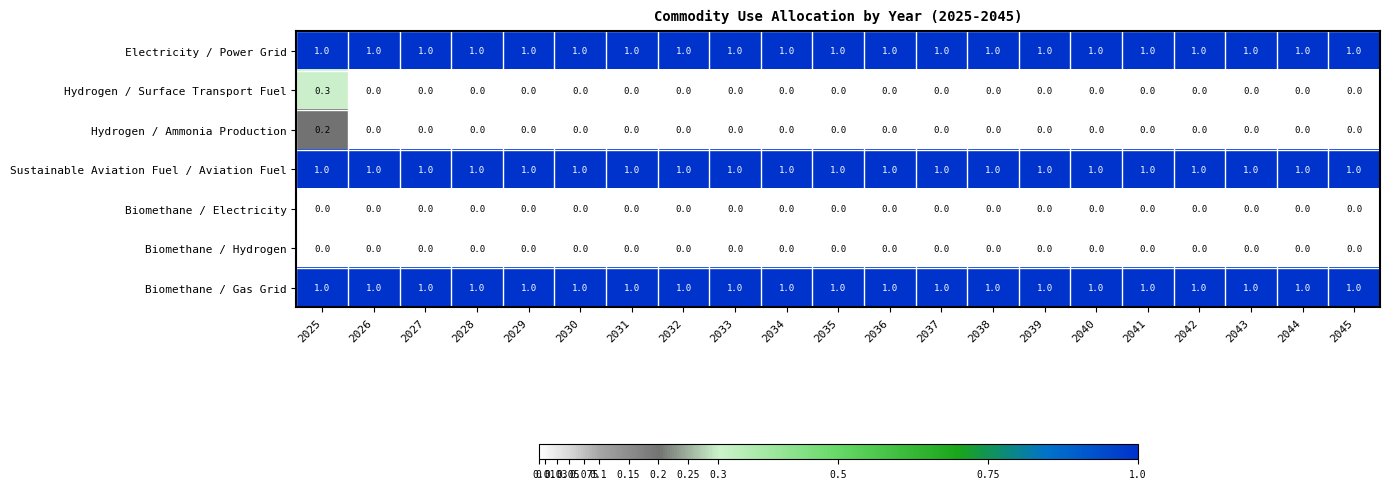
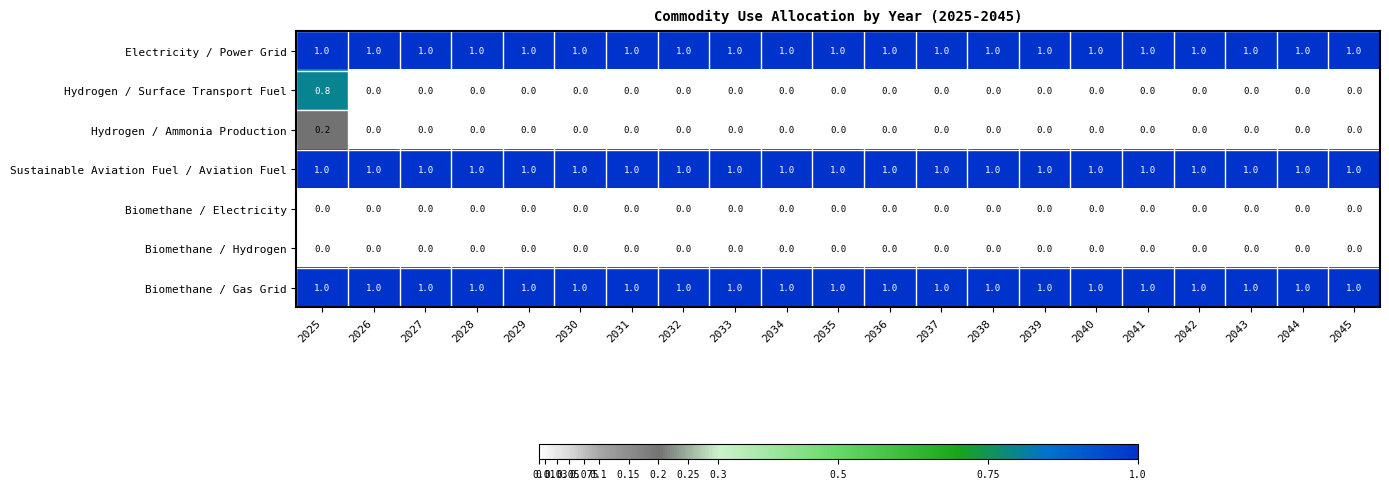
  {
    "Electricity / Power Grid": {
      "2025": 1.0,
      "2026": 1.0,
      "2027": 1.0,
      "2028": 1.0,
      "2029": 1.0,
      "2030": 1.0,
      "2031": 1.0,
      "2032": 1.0,
      "2033": 1.0,
      "2034": 1.0,
      "2035": 1.0,
      "2036": 1.0,
      "2037": 1.0,
      "2038": 1.0,
      "2039": 1.0,
      "2040": 1.0,
      "2041": 1.0,
      "2042": 1.0,
      "2043": 1.0,
      "2044": 1.0,
      "2045": 1.0
    },
    "Hydrogen / Surface Transport Fuel": {
-     "2025": 0.3,
+     "2025": 0.8,
      "2026": 0.0,
      "2027": 0.0,
      "2028": 0.0,
      "2029": 0.0,
      "2030": 0.0,
      "2031": 0.0,
      "2032": 0.0,
      "2033": 0.0,
      "2034": 0.0,
      "2035": 0.0,
      "2036": 0.0,
      "2037": 0.0,
      "2038": 0.0,
      "2039": 0.0,
      "2040": 0.0,
      "2041": 0.0,
      "2042": 0.0,
      "2043": 0.0,
      "2044": 0.0,
      "2045": 0.0
    },
    "Hydrogen / Ammonia Production": {
      "2025": 0.2,
      "2026": 0.0,
      "2027": 0.0,
      "2028": 0.0,
      "2029": 0.0,
      "2030": 0.0,
      "2031": 0.0,
      "2032": 0.0,
      "2033": 0.0,
      "2034": 0.0,
      "2035": 0.0,
      "2036": 0.0,
      "2037": 0.0,
      "2038": 0.0,
      "2039": 0.0,
      "2040": 0.0,
      "2041": 0.0,
      "2042": 0.0,
      "2043": 0.0,
      "2044": 0.0,
      "2045": 0.0
    },
    "Sustainable Aviation Fuel / Aviation Fuel": {
      "2025": 1.0,
      "2026": 1.0,
      "2027": 1.0,
      "2028": 1.0,
      "2029": 1.0,
      "2030": 1.0,
      "2031": 1.0,
      "2032": 1.0,
      "2033": 1.0,
      "2034": 1.0,
      "2035": 1.0,
      "2036": 1.0,
      "2037": 1.0,
      "2038": 1.0,
      "2039": 1.0,
      "2040": 1.0,
      "2041": 1.0,
      "2042": 1.0,
      "2043": 1.0,
      "2044": 1.0,
      "2045": 1.0
    },
    "Biomethane / Electricity": {
      "2025": 0.0,
      "2026": 0.0,
      "2027": 0.0,
      "2028": 0.0,
      "2029": 0.0,
      "2030": 0.0,
      "2031": 0.0,
      "2032": 0.0,
      "2033": 0.0,
      "2034": 0.0,
      "2035": 0.0,
      "2036": 0.0,
      "2037": 0.0,
      "2038": 0.0,
      "2039": 0.0,
      "2040": 0.0,
      "2041": 0.0,
      "2042": 0.0,
      "2043": 0.0,
      "2044": 0.0,
      "2045": 0.0
    },
    "Biomethane / Hydrogen": {
      "2025": 0.0,
      "2026": 0.0,
      "2027": 0.0,
      "2028": 0.0,
      "2029": 0.0,
      "2030": 0.0,
      "2031": 0.0,
      "2032": 0.0,
      "2033": 0.0,
      "2034": 0.0,
      "2035": 0.0,
      "2036": 0.0,
      "2037": 0.0,
      "2038": 0.0,
      "2039": 0.0,
      "2040": 0.0,
      "2041": 0.0,
      "2042": 0.0,
      "2043": 0.0,
      "2044": 0.0,
      "2045": 0.0
    },
    "Biomethane / Gas Grid": {
      "2025": 1.0,
      "2026": 1.0,
      "2027": 1.0,
      "2028": 1.0,
      "2029": 1.0,
      "2030": 1.0,
      "2031": 1.0,
      "2032": 1.0,
      "2033": 1.0,
      "2034": 1.0,
      "2035": 1.0,
      "2036": 1.0,
      "2037": 1.0,
      "2038": 1.0,
      "2039": 1.0,
      "2040": 1.0,
      "2041": 1.0,
      "2042": 1.0,
      "2043": 1.0,
      "2044": 1.0,
      "2045": 1.0
    }
  }
